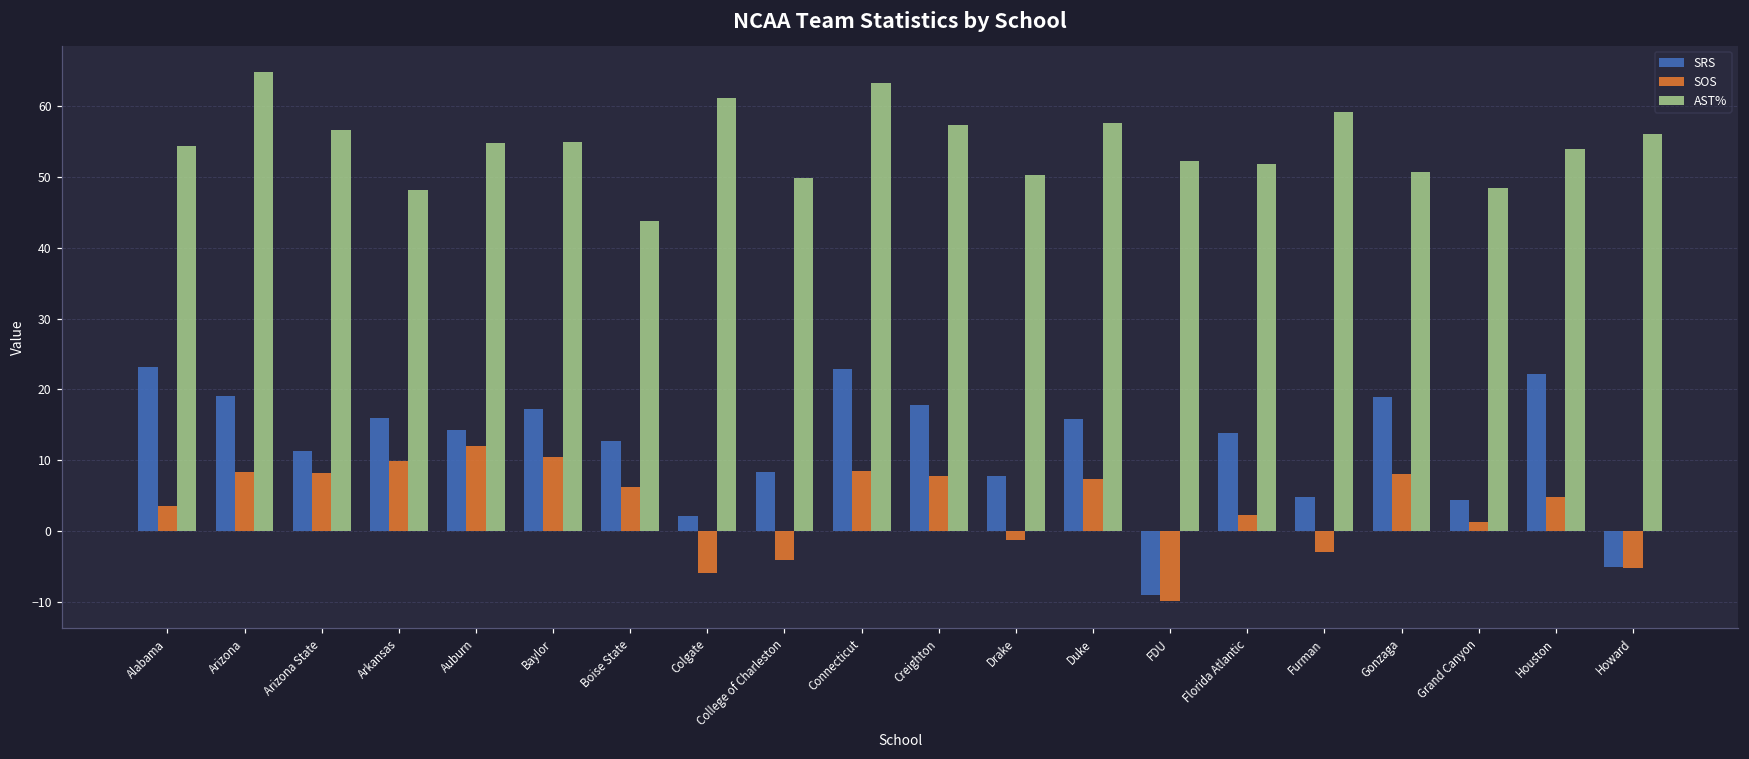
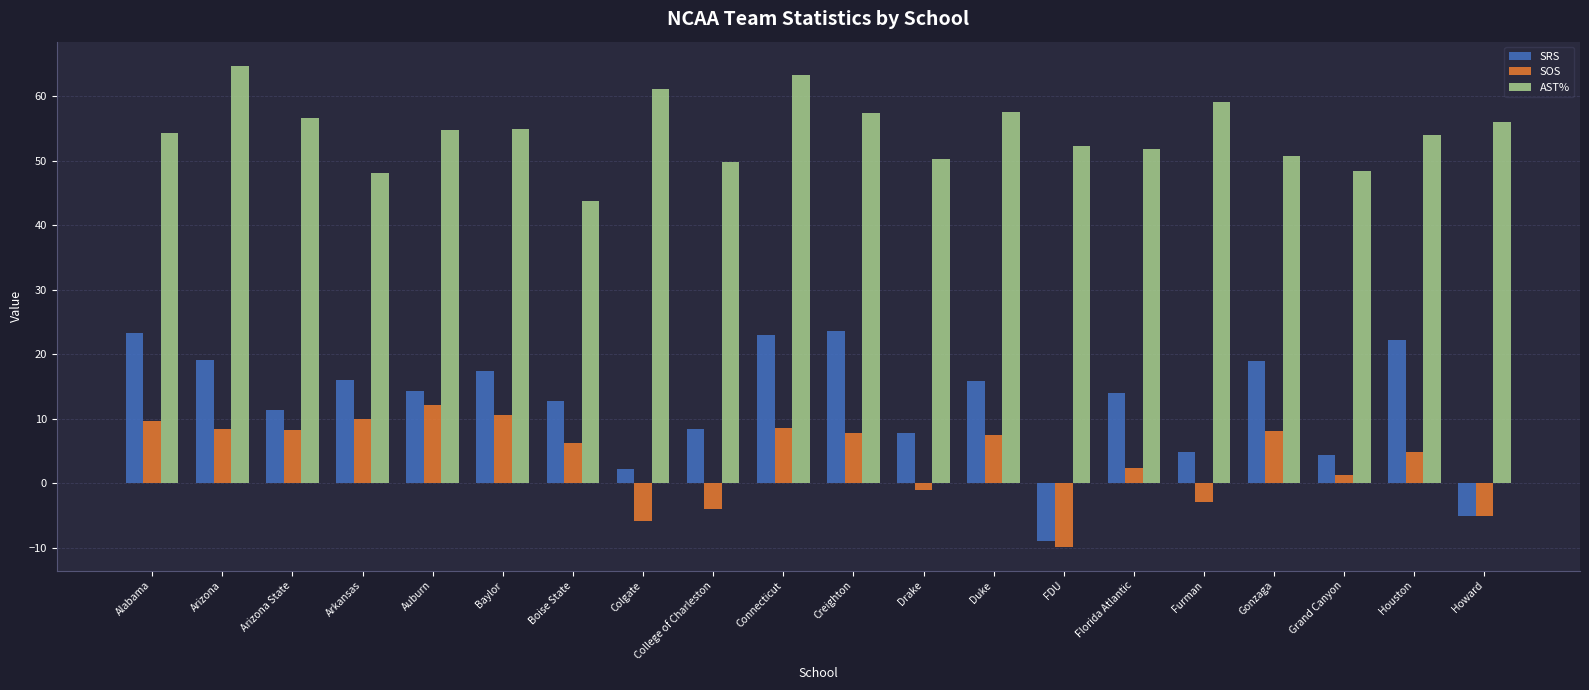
  {
    "SRS": {
      "Alabama": 23,
      "Arizona": 19,
      "Arizona State": 11,
      "Arkansas": 16,
      "Auburn": 14,
      "Baylor": 17,
      "Boise State": 13,
      "Colgate": 2,
      "College of Charleston": 8,
      "Connecticut": 23,
-     "Creighton": 18,
+     "Creighton": 24,
      "Drake": 8,
      "Duke": 16,
      "FDU": -9,
      "Florida Atlantic": 14,
      "Furman": 5,
      "Gonzaga": 19,
      "Grand Canyon": 4,
      "Houston": 22,
      "Howard": -5
    },
    "SOS": {
-     "Alabama": 4,
+     "Alabama": 10,
      "Arizona": 8,
      "Arizona State": 8,
      "Arkansas": 10,
      "Auburn": 12,
      "Baylor": 11,
      "Boise State": 6,
      "Colgate": -6,
      "College of Charleston": -4,
      "Connecticut": 9,
      "Creighton": 8,
      "Drake": -1,
      "Duke": 7,
      "FDU": -10,
      "Florida Atlantic": 2,
      "Furman": -3,
      "Gonzaga": 8,
      "Grand Canyon": 1,
      "Houston": 5,
      "Howard": -5
    },
    "AST%": {
      "Alabama": 54,
      "Arizona": 65,
      "Arizona State": 57,
      "Arkansas": 48,
      "Auburn": 55,
      "Baylor": 55,
      "Boise State": 44,
      "Colgate": 61,
      "College of Charleston": 50,
      "Connecticut": 63,
      "Creighton": 57,
      "Drake": 50,
      "Duke": 58,
      "FDU": 52,
      "Florida Atlantic": 52,
      "Furman": 59,
      "Gonzaga": 51,
      "Grand Canyon": 48,
      "Houston": 54,
      "Howard": 56
    }
  }
